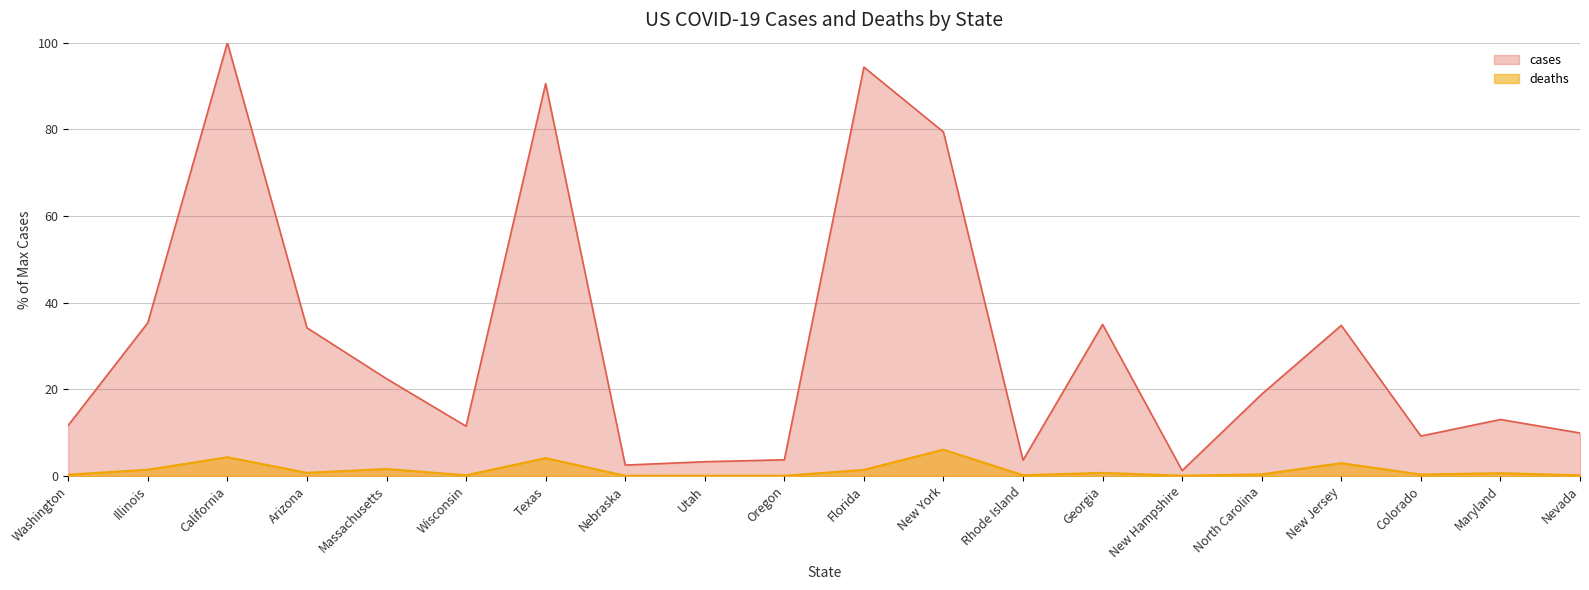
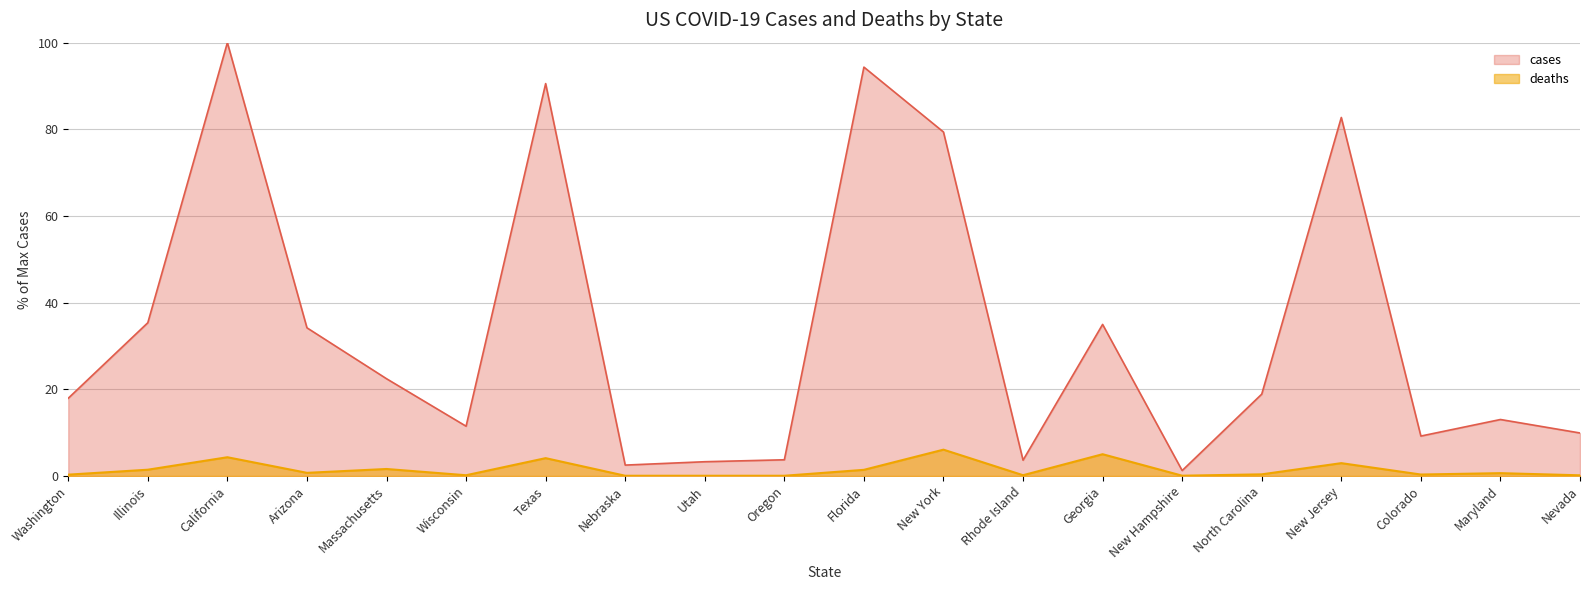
  {
    "cases": {
-     "Washington": 12,
+     "Washington": 18,
      "Illinois": 35,
      "California": 100,
      "Arizona": 34,
      "Massachusetts": 22,
      "Wisconsin": 11,
      "Texas": 91,
      "Nebraska": 3,
      "Utah": 3,
      "Oregon": 4,
      "Florida": 94,
      "New York": 79,
      "Rhode Island": 4,
      "Georgia": 35,
      "New Hampshire": 1,
      "North Carolina": 19,
-     "New Jersey": 35,
+     "New Jersey": 83,
      "Colorado": 9,
      "Maryland": 13,
      "Nevada": 10
    },
    "deaths": {
      "Washington": 0,
      "Illinois": 1,
      "California": 4,
      "Arizona": 1,
      "Massachusetts": 2,
      "Wisconsin": 0,
      "Texas": 4,
      "Nebraska": 0,
      "Utah": 0,
      "Oregon": 0,
      "Florida": 1,
      "New York": 6,
      "Rhode Island": 0,
-     "Georgia": 1,
+     "Georgia": 5,
      "New Hampshire": 0,
      "North Carolina": 0,
      "New Jersey": 3,
      "Colorado": 0,
      "Maryland": 1,
      "Nevada": 0
    }
  }
